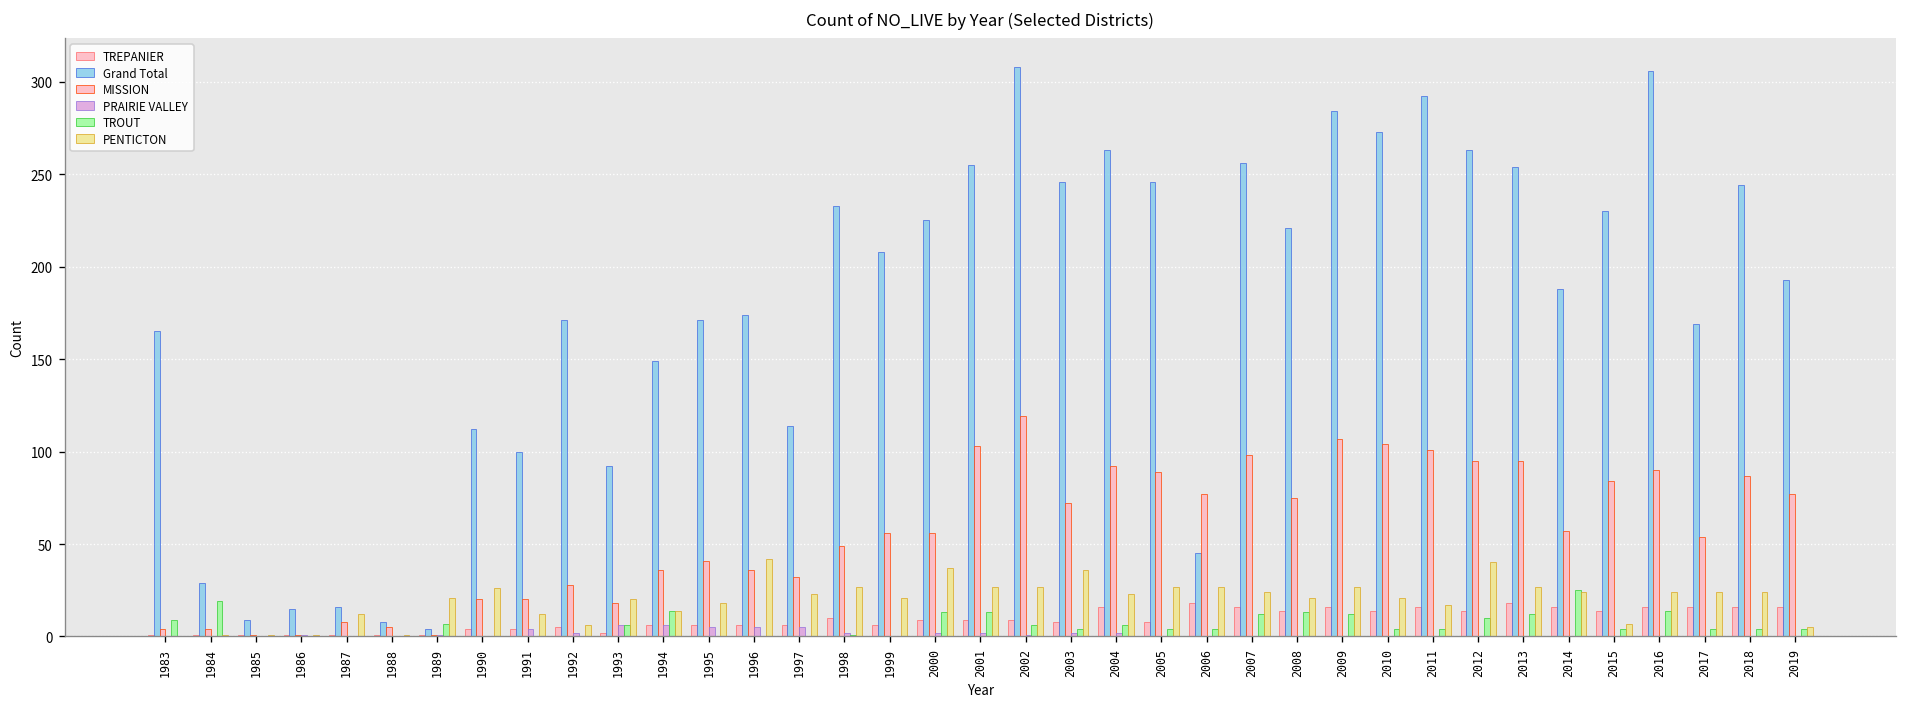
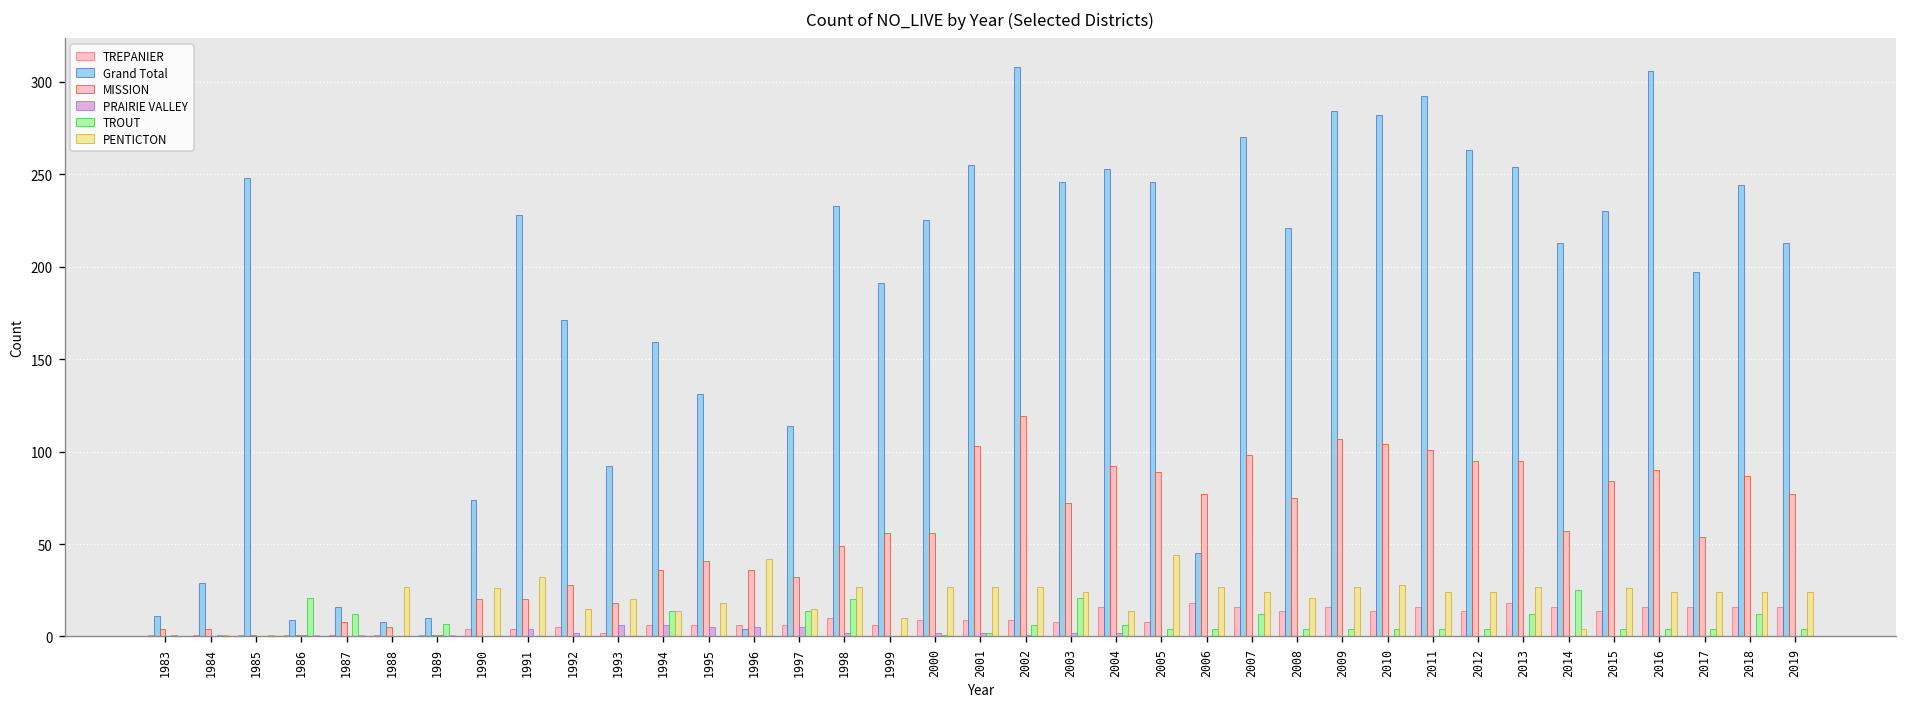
  {
    "Grand Total": {
-     "1983": 165,
+     "1983": 11,
      "1984": 29,
-     "1985": 9,
-     "1986": 15,
+     "1985": 248,
+     "1986": 9,
      "1987": 16,
      "1988": 8,
-     "1989": 4,
-     "1990": 112,
-     "1991": 100,
+     "1989": 10,
+     "1990": 74,
+     "1991": 228,
      "1992": 171,
      "1993": 92,
-     "1994": 149,
-     "1995": 171,
-     "1996": 174,
+     "1994": 159,
+     "1995": 131,
+     "1996": 4,
      "1997": 114,
      "1998": 233,
-     "1999": 208,
+     "1999": 191,
      "2000": 225,
      "2001": 255,
      "2002": 308,
      "2003": 246,
-     "2004": 263,
+     "2004": 253,
      "2005": 246,
      "2006": 45,
-     "2007": 256,
+     "2007": 270,
      "2008": 221,
      "2009": 284,
-     "2010": 273,
+     "2010": 282,
      "2011": 292,
      "2012": 263,
      "2013": 254,
-     "2014": 188,
+     "2014": 213,
      "2015": 230,
      "2016": 306,
-     "2017": 169,
+     "2017": 197,
      "2018": 244,
-     "2019": 193
+     "2019": 213
    },
    "TROUT": {
-     "1983": 9,
-     "1984": 19,
+     "1983": 1,
+     "1984": 1,
      "1985": 0,
-     "1986": 0,
-     "1987": 0,
+     "1986": 21,
+     "1987": 12,
      "1988": 0,
      "1989": 7,
      "1990": 0,
      "1991": 0,
      "1992": 0,
-     "1993": 6,
+     "1993": 0,
      "1994": 14,
      "1995": 0,
      "1996": 0,
-     "1997": 0,
-     "1998": 1,
+     "1997": 14,
+     "1998": 20,
      "1999": 0,
-     "2000": 13,
-     "2001": 13,
+     "2000": 1,
+     "2001": 2,
      "2002": 6,
-     "2003": 4,
+     "2003": 21,
      "2004": 6,
      "2005": 4,
      "2006": 4,
      "2007": 12,
-     "2008": 13,
-     "2009": 12,
+     "2008": 4,
+     "2009": 4,
      "2010": 4,
      "2011": 4,
-     "2012": 10,
+     "2012": 4,
      "2013": 12,
      "2014": 25,
      "2015": 4,
-     "2016": 14,
+     "2016": 4,
      "2017": 4,
-     "2018": 4,
+     "2018": 12,
      "2019": 4
    },
    "PENTICTON": {
      "1983": 0,
-     "1987": 12,
-     "1988": 1,
-     "1989": 21,
+     "1987": 1,
+     "1988": 27,
+     "1989": 1,
      "1990": 26,
-     "1991": 12,
-     "1992": 6,
+     "1991": 32,
+     "1992": 15,
      "1993": 20,
      "1994": 14,
      "1995": 18,
      "1996": 42,
-     "1997": 23,
+     "1997": 15,
      "1998": 27,
-     "1999": 21,
-     "2000": 37,
+     "1999": 10,
+     "2000": 27,
      "2001": 27,
      "2002": 27,
-     "2003": 36,
-     "2004": 23,
-     "2005": 27,
+     "2003": 24,
+     "2004": 14,
+     "2005": 44,
      "2006": 27,
      "2007": 24,
      "2008": 21,
      "2009": 27,
-     "2010": 21,
-     "2011": 17,
-     "2012": 40,
+     "2010": 28,
+     "2011": 24,
+     "2012": 24,
      "2013": 27,
-     "2014": 24,
-     "2015": 7,
+     "2014": 4,
+     "2015": 26,
      "2016": 24,
      "2017": 24,
      "2018": 24,
-     "2019": 5
+     "2019": 24
    }
  }
